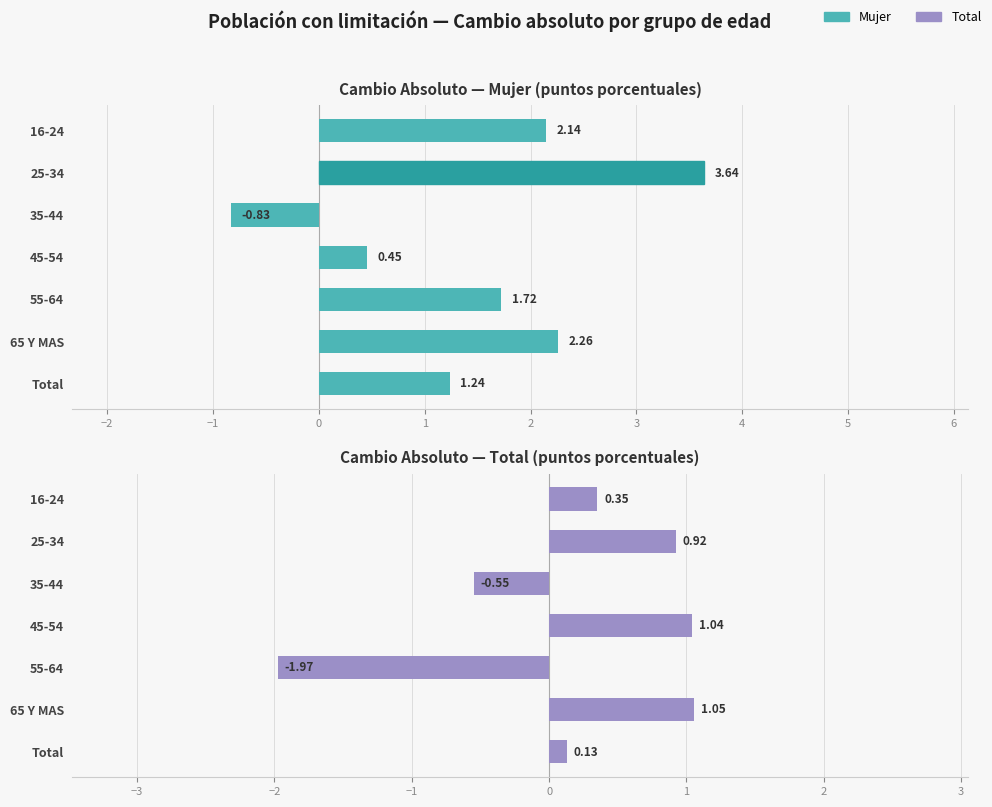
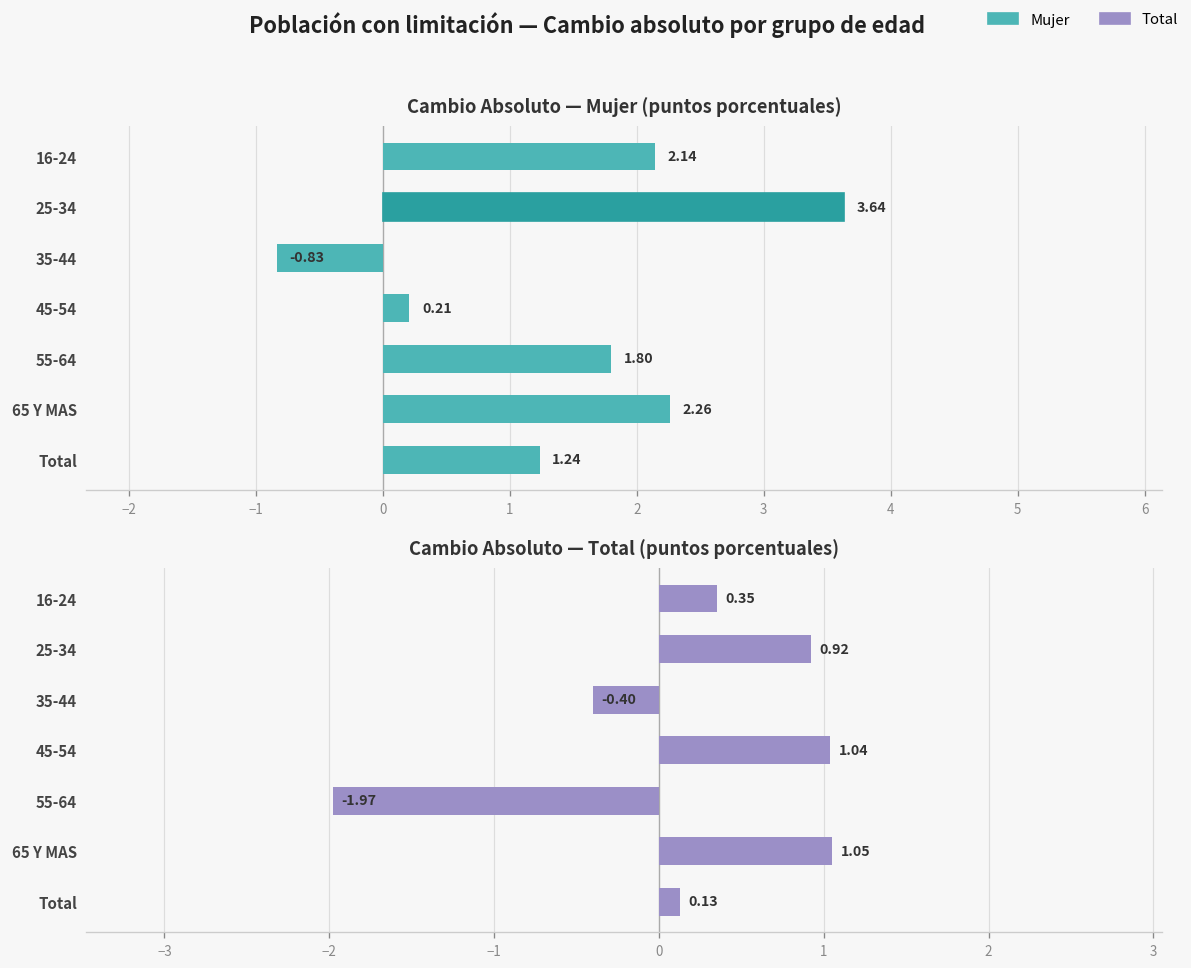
  {
    "Cambio Absoluto — Mujer (puntos porcentuales)": {
      "16-24": 2.14,
      "25-34": 3.64,
      "35-44": -0.83,
-     "45-54": 0.45,
-     "55-64": 1.72,
+     "45-54": 0.21,
+     "55-64": 1.80,
      "65 Y MAS": 2.26,
      "Total": 1.24
    },
    "Cambio Absoluto — Total (puntos porcentuales)": {
      "16-24": 0.35,
      "25-34": 0.92,
-     "35-44": -0.55,
+     "35-44": -0.40,
      "45-54": 1.04,
      "55-64": -1.97,
      "65 Y MAS": 1.05,
      "Total": 0.13
    }
  }
